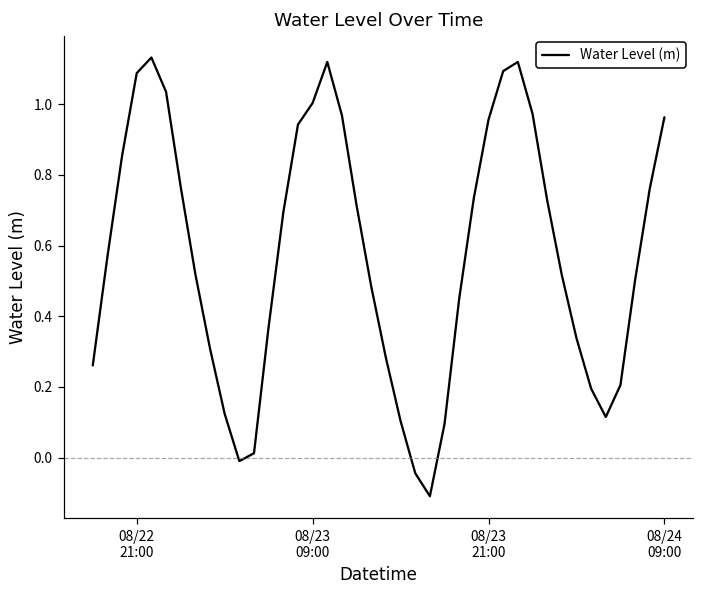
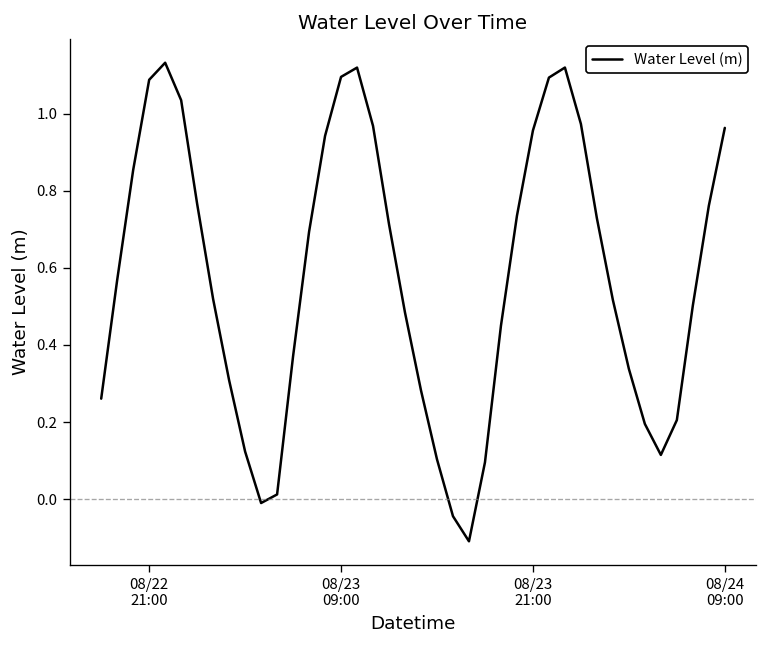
  {
    "08/22 21:00": 1.09,
-   "08/23 09:00": 1.00,
+   "08/23 09:00": 1.10,
    "08/23 21:00": 0.96,
    "08/24 09:00": 0.96
  }
